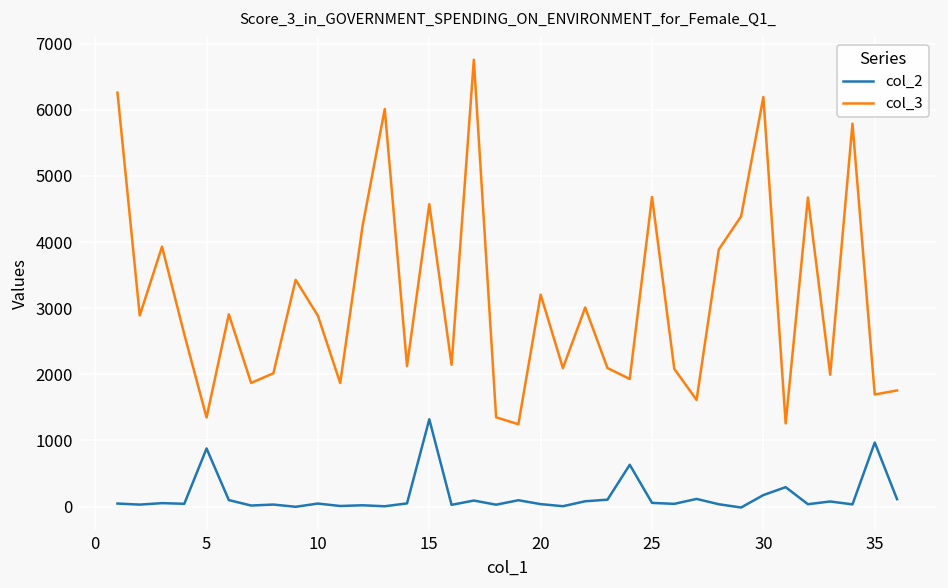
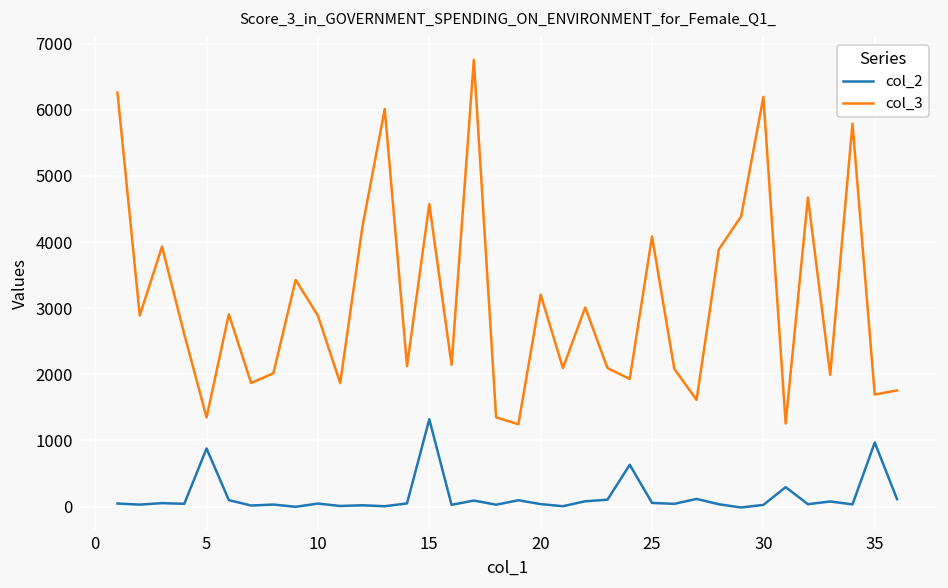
  {
    "col_2": {
      "5": 900,
      "10": 0,
      "15": 1300,
      "20": 0,
      "25": 100,
-     "30": 200,
+     "30": 0,
      "35": 1000
    },
    "col_3": {
      "5": 1300,
      "10": 2900,
      "15": 4600,
      "20": 3200,
-     "25": 4700,
+     "25": 4100,
      "30": 6200,
      "35": 1700
    }
  }
